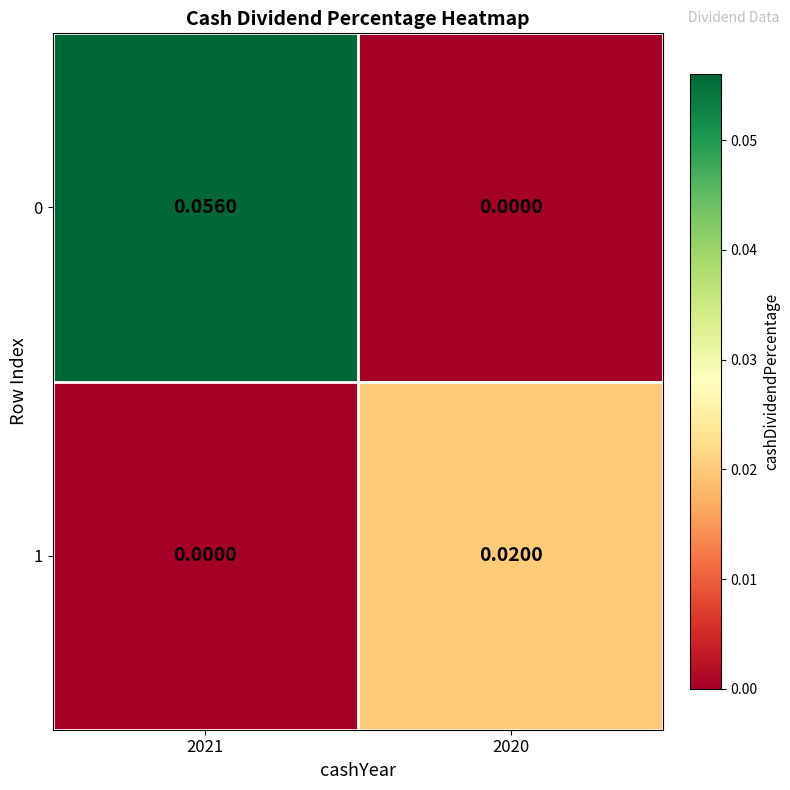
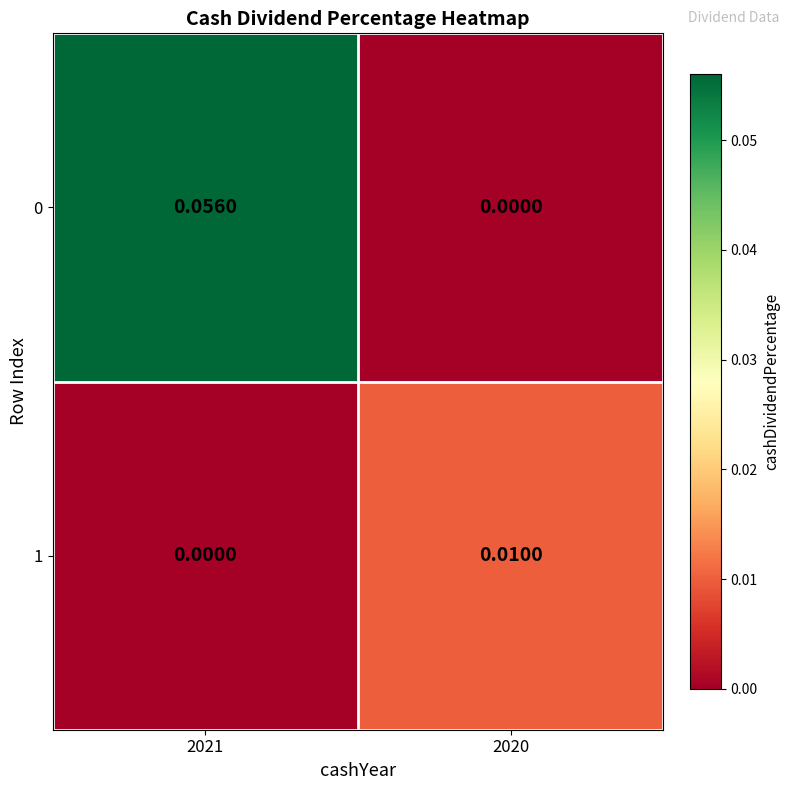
  {
    "0": {
      "2021": 0.0560,
      "2020": 0.0000
    },
    "1": {
      "2021": 0.0000,
-     "2020": 0.0200
+     "2020": 0.0100
    }
  }
